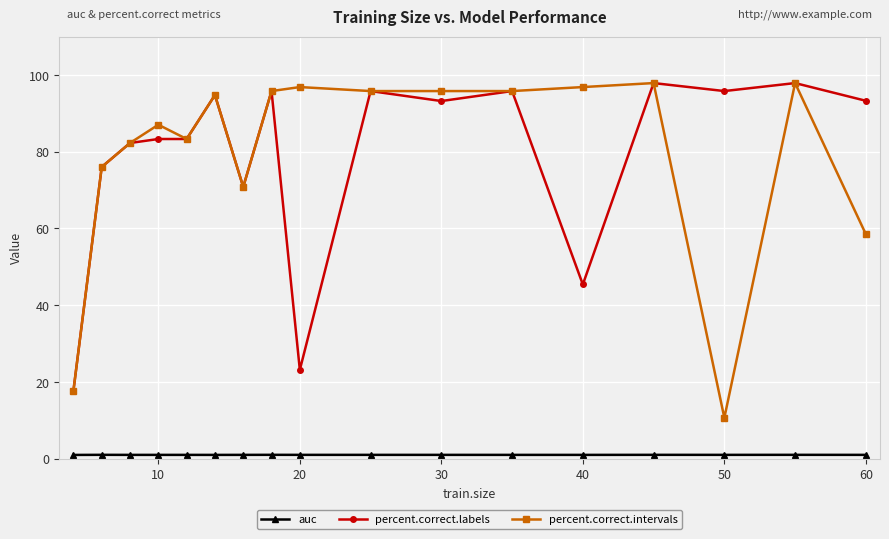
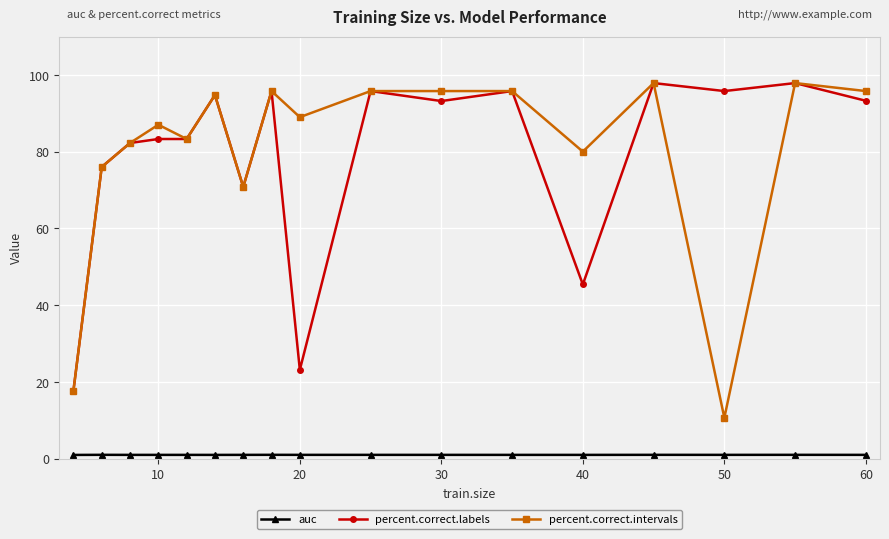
  {
    "auc": {
      "10": 1,
      "20": 1,
      "30": 1,
      "40": 1,
      "50": 1,
      "60": 1
    },
    "percent.correct.labels": {
      "10": 83,
      "20": 23,
      "30": 93,
      "40": 45,
      "50": 96,
      "60": 93
    },
    "percent.correct.intervals": {
      "10": 87,
-     "20": 97,
+     "20": 89,
      "30": 96,
-     "40": 97,
+     "40": 80,
      "50": 11,
-     "60": 59
+     "60": 96
    }
  }
